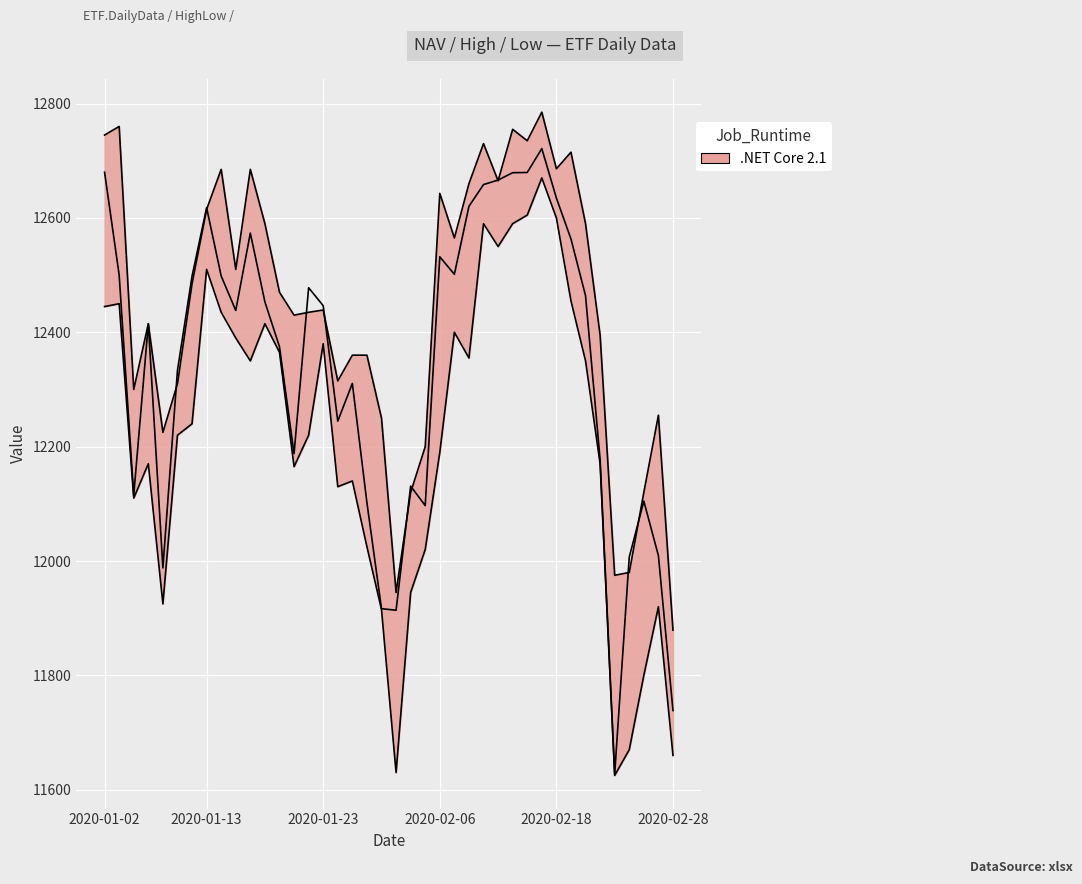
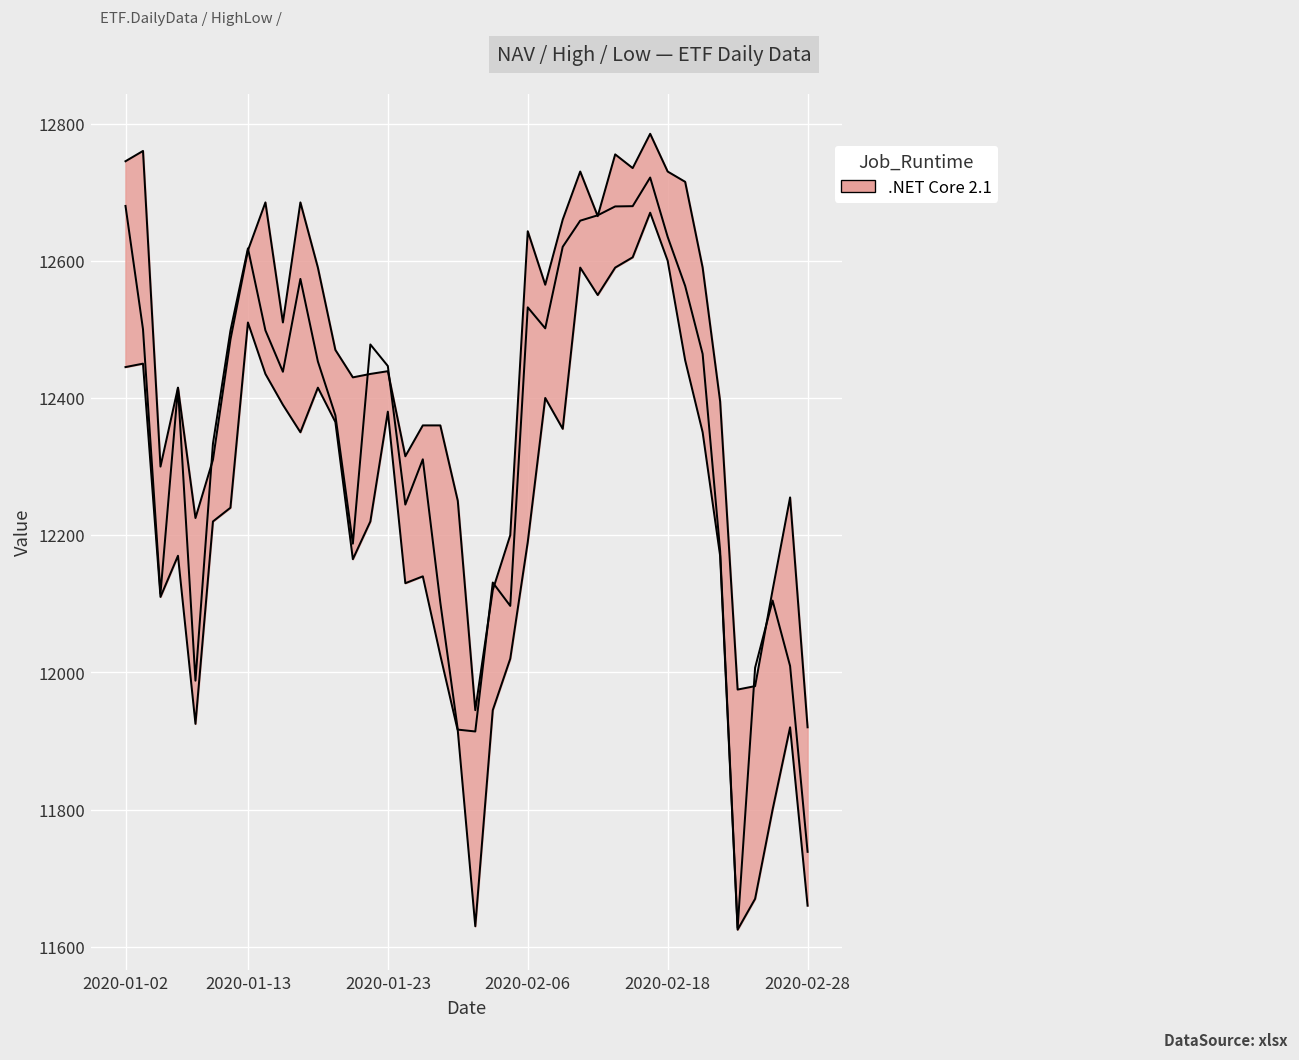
  {
    ".NET Core 2.1": {
      "2020-01-02": 12750,
      "2020-01-23": 12440,
      "2020-02-06": 12640,
-     "2020-02-18": 12690,
-     "2020-02-28": 11880
+     "2020-02-18": 12730,
+     "2020-02-28": 11920
    }
  }
